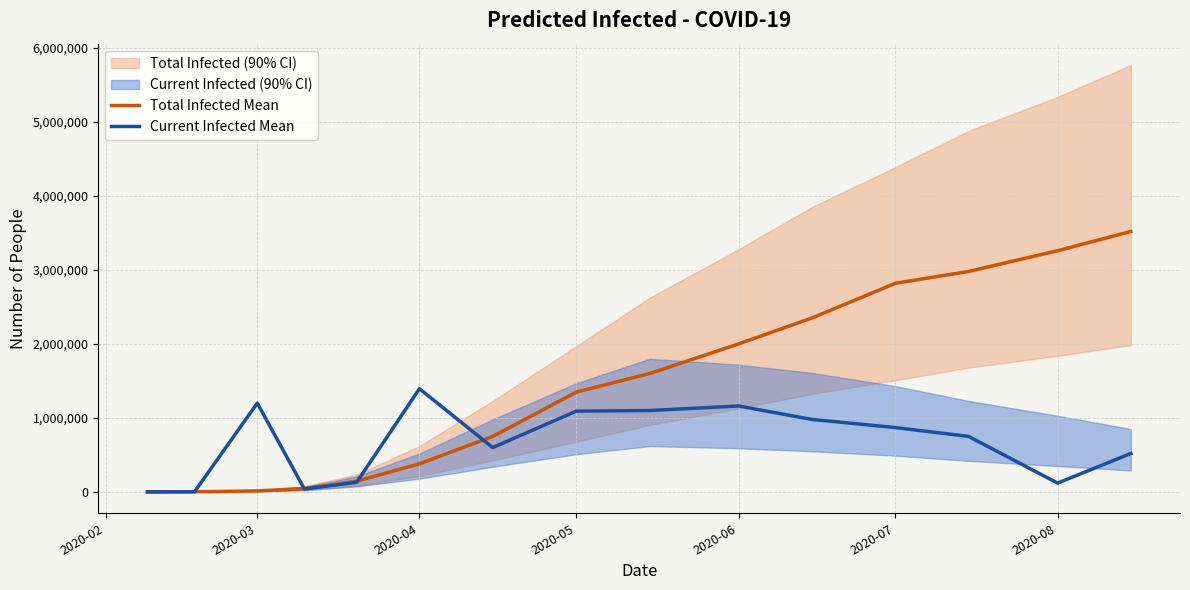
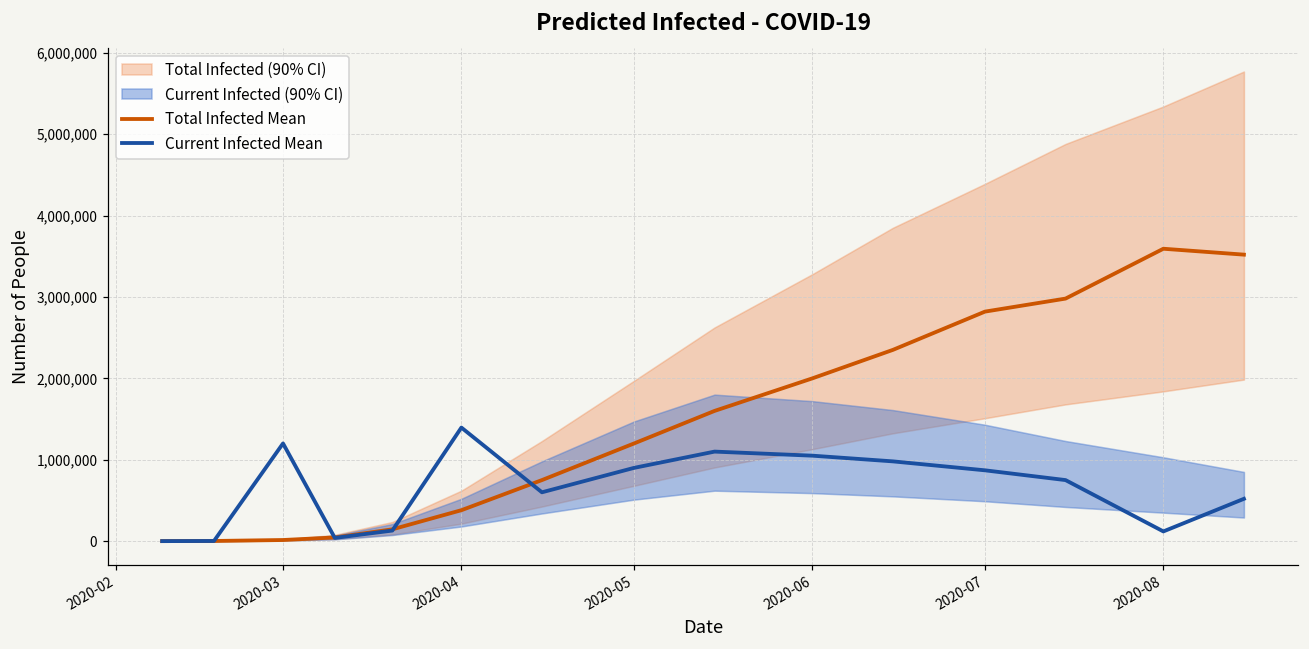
  {
    "Total Infected Mean": {
      "2020-04": "400,000",
-     "2020-05": "1,300,000",
+     "2020-05": "1,200,000",
      "2020-06": "2,000,000",
      "2020-07": "2,800,000",
-     "2020-08": "3,300,000"
+     "2020-08": "3,600,000"
    },
    "Current Infected Mean": {
      "2020-03": "1,200,000",
      "2020-04": "1,400,000",
-     "2020-05": "1,100,000",
-     "2020-06": "1,200,000",
+     "2020-05": "900,000",
+     "2020-06": "1,100,000",
      "2020-07": "900,000",
      "2020-08": "100,000"
    }
  }
